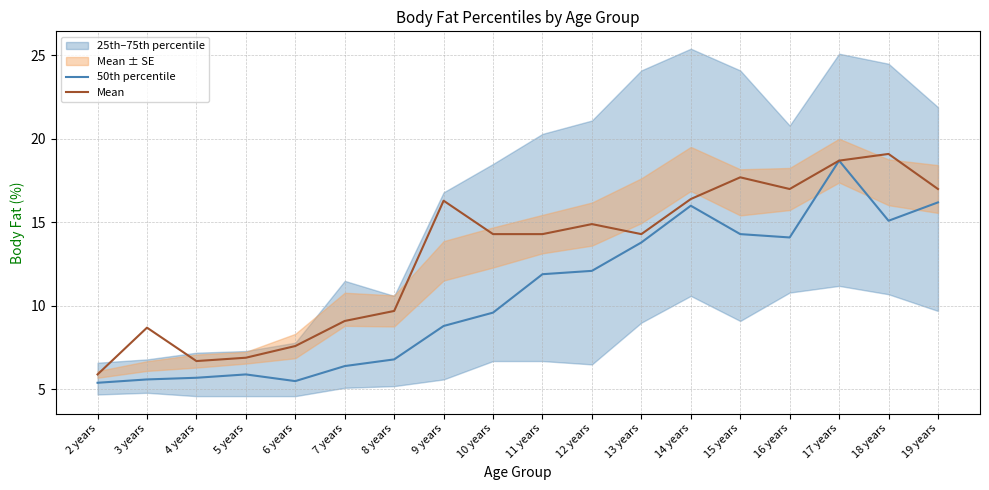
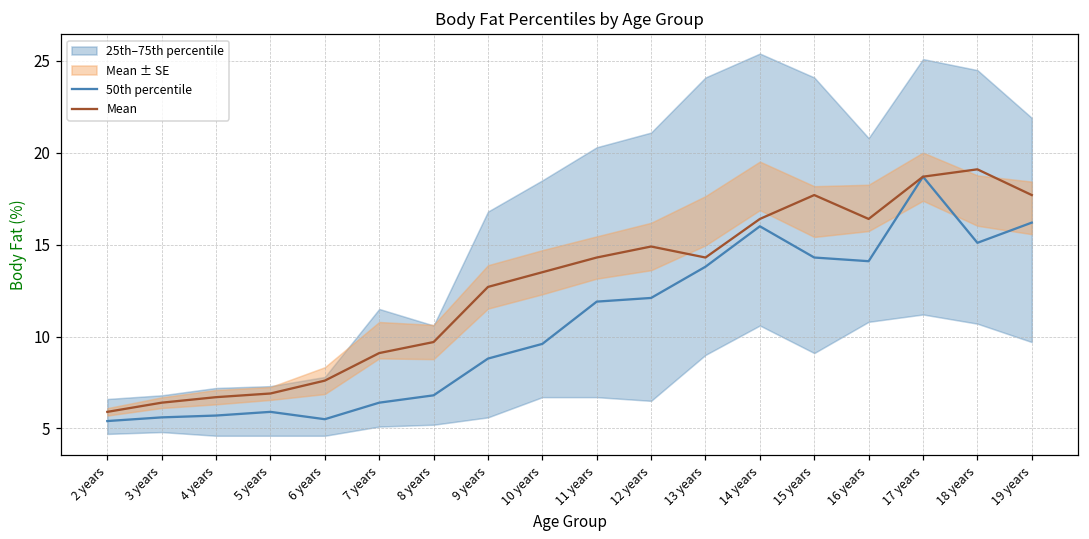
  {
    "Mean": {
      "2 years": 5.9,
-     "3 years": 8.7,
+     "3 years": 6.4,
      "4 years": 6.7,
      "5 years": 6.9,
      "6 years": 7.6,
      "7 years": 9.1,
      "8 years": 9.7,
-     "9 years": 16.3,
-     "10 years": 14.3,
+     "9 years": 12.7,
+     "10 years": 13.5,
      "11 years": 14.3,
      "12 years": 14.9,
      "13 years": 14.3,
      "14 years": 16.4,
      "15 years": 17.7,
-     "16 years": 17.0,
+     "16 years": 16.4,
      "18 years": 19.1,
-     "19 years": 17.0
+     "19 years": 17.7
    }
  }
